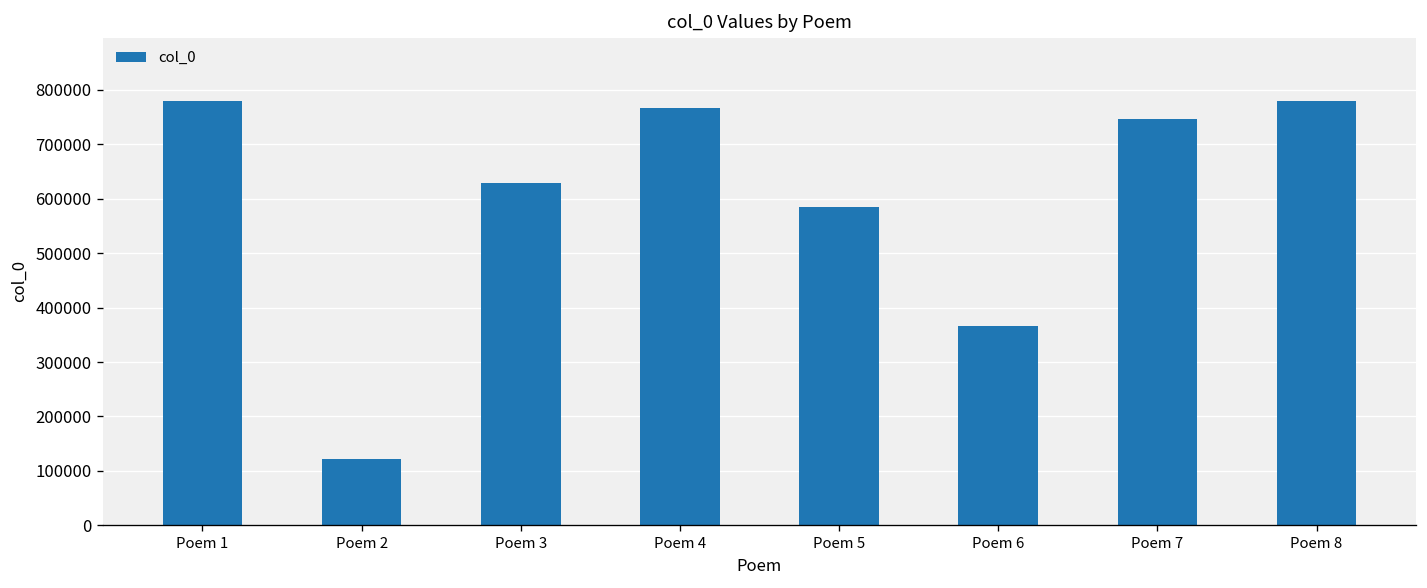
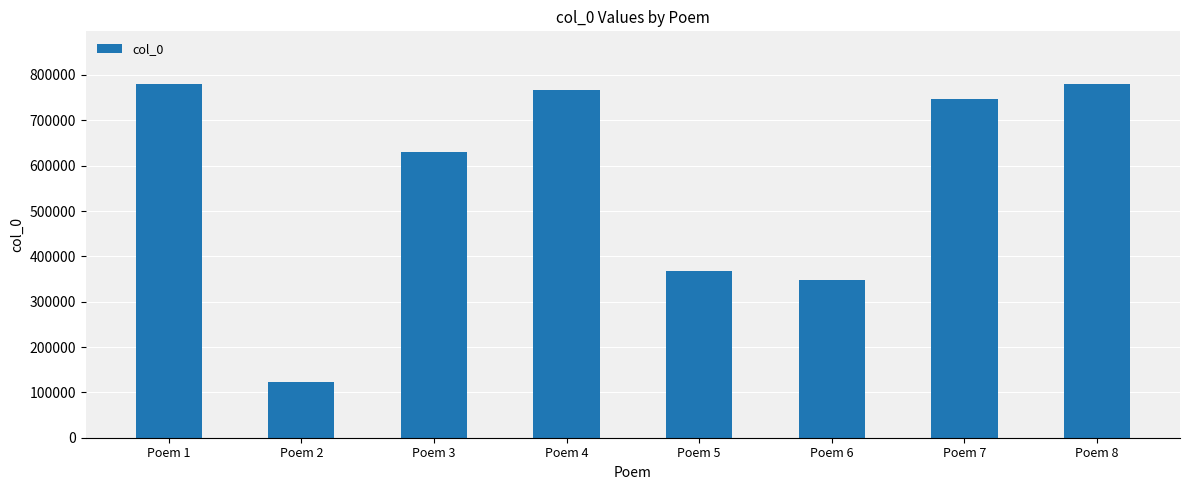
  {
    "Poem 1": 780000,
    "Poem 2": 120000,
    "Poem 3": 630000,
    "Poem 4": 770000,
-   "Poem 5": 580000,
-   "Poem 6": 370000,
+   "Poem 5": 370000,
+   "Poem 6": 350000,
    "Poem 7": 750000,
    "Poem 8": 780000
  }
